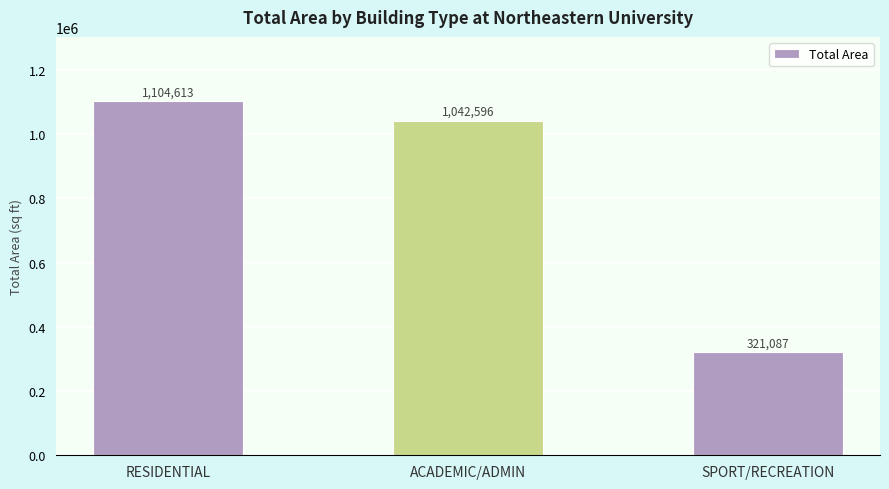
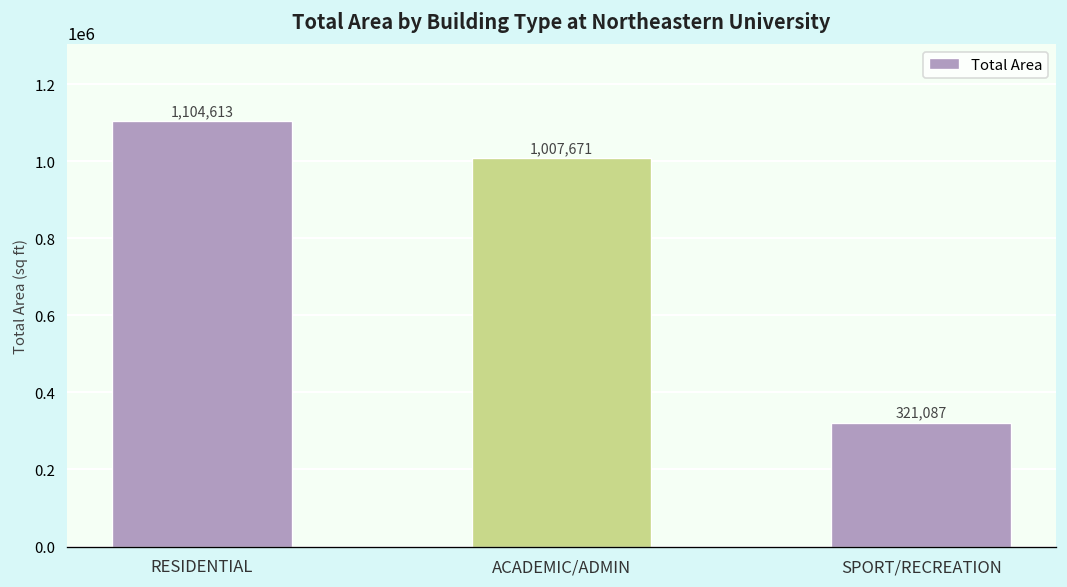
  {
    "RESIDENTIAL": "1,104,613",
-   "ACADEMIC/ADMIN": "1,042,596",
+   "ACADEMIC/ADMIN": "1,007,671",
    "SPORT/RECREATION": "321,087"
  }
